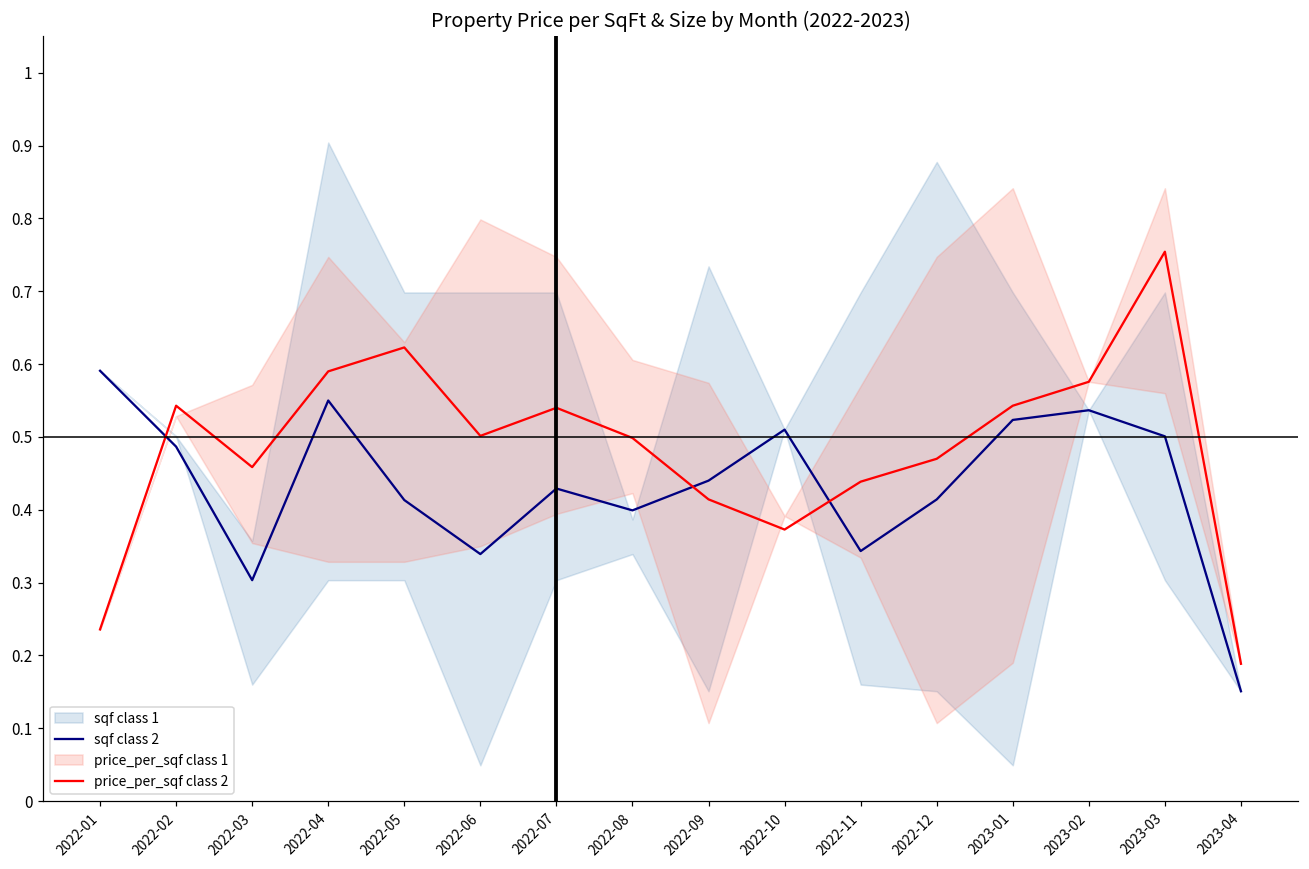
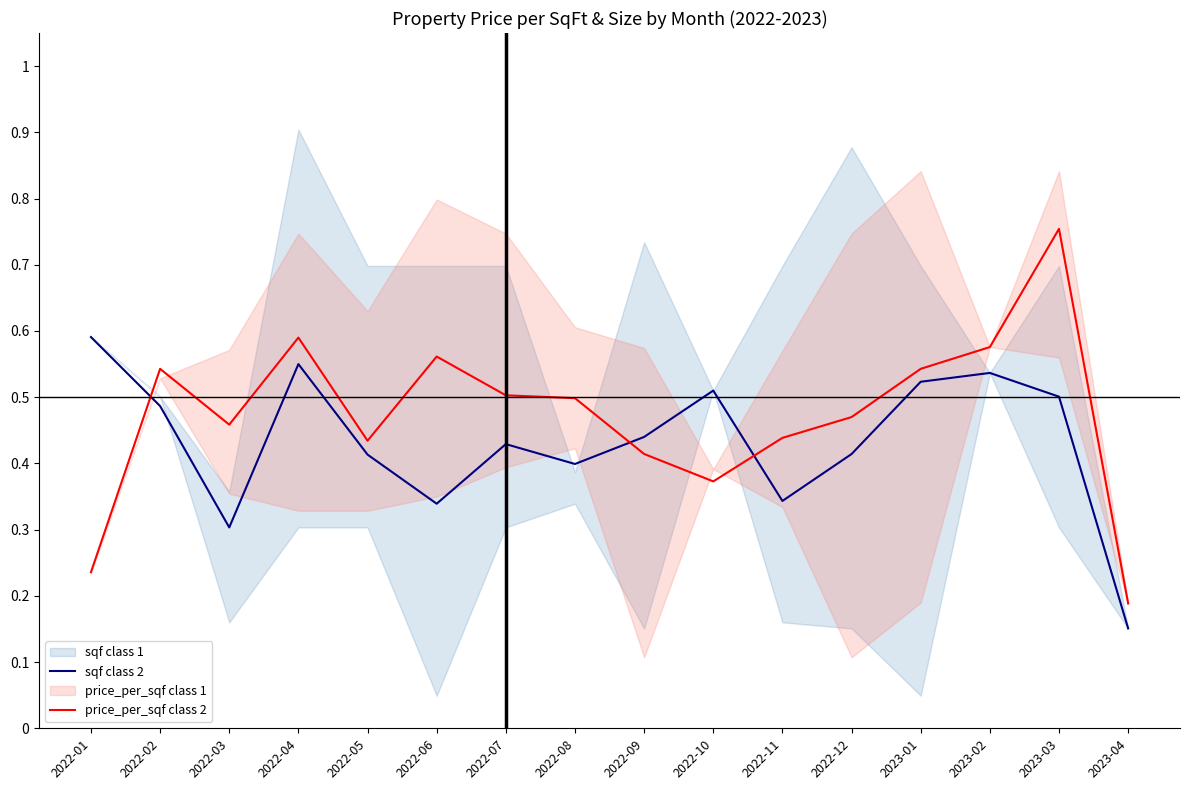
  {
    "sqf class 2": {
      "2022-02": 0.49,
      "2022-03": 0.30,
      "2022-04": 0.55,
      "2022-05": 0.41,
      "2022-06": 0.34,
      "2022-07": 0.43,
      "2022-08": 0.40,
      "2022-09": 0.44,
      "2022-11": 0.34,
      "2022-12": 0.41,
      "2023-01": 0.52,
      "2023-03": 0.50
    },
    "sqf class 1": {
      "2022-02": 0.00
    },
    "price_per_sqf class 2": {
      "2022-02": 0.54,
      "2022-03": 0.46,
      "2022-04": 0.59,
-     "2022-05": 0.62,
-     "2022-06": 0.50,
-     "2022-07": 0.54,
+     "2022-05": 0.43,
+     "2022-06": 0.56,
+     "2022-07": 0.50,
      "2022-08": 0.50,
      "2022-09": 0.41,
      "2022-10": 0.37,
      "2022-11": 0.44,
      "2022-12": 0.47,
      "2023-01": 0.54,
      "2023-03": 0.75
    },
    "price_per_sqf class 1": {
      "2022-02": 0.00,
      "2022-10": 0.00
    }
  }
